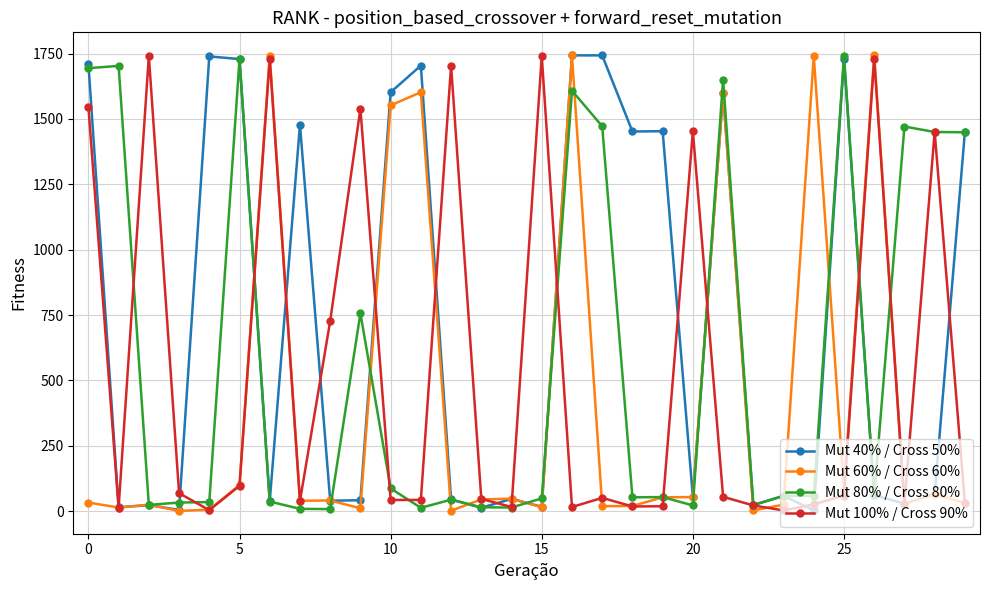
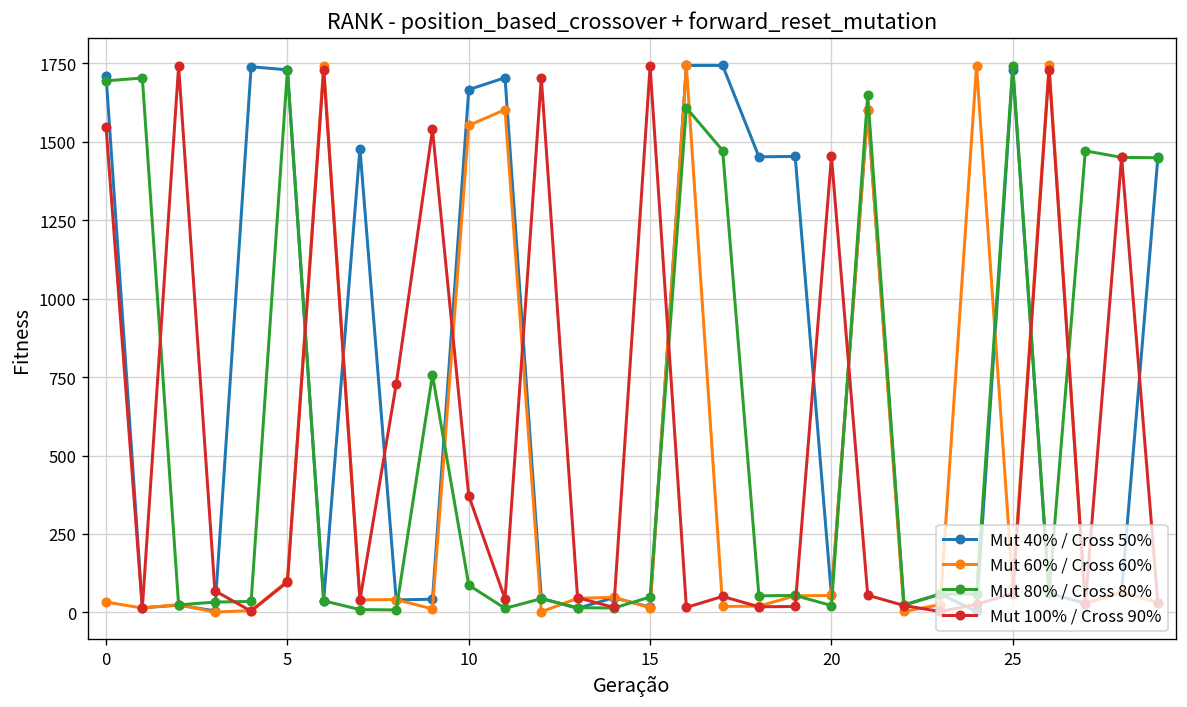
  {
    "Mut 40% / Cross 50%": {
      "0": 1710,
-     "10": 1600,
+     "10": 1670,
      "25": 1730
    },
    "Mut 60% / Cross 60%": {
      "0": 30,
      "10": 1550
    },
    "Mut 80% / Cross 80%": {
      "0": 1690,
      "10": 90,
      "15": 50,
      "20": 20,
      "25": 1740
    },
    "Mut 100% / Cross 90%": {
      "0": 1550,
-     "10": 40,
+     "10": 370,
      "15": 1740,
      "20": 1450
    }
  }
